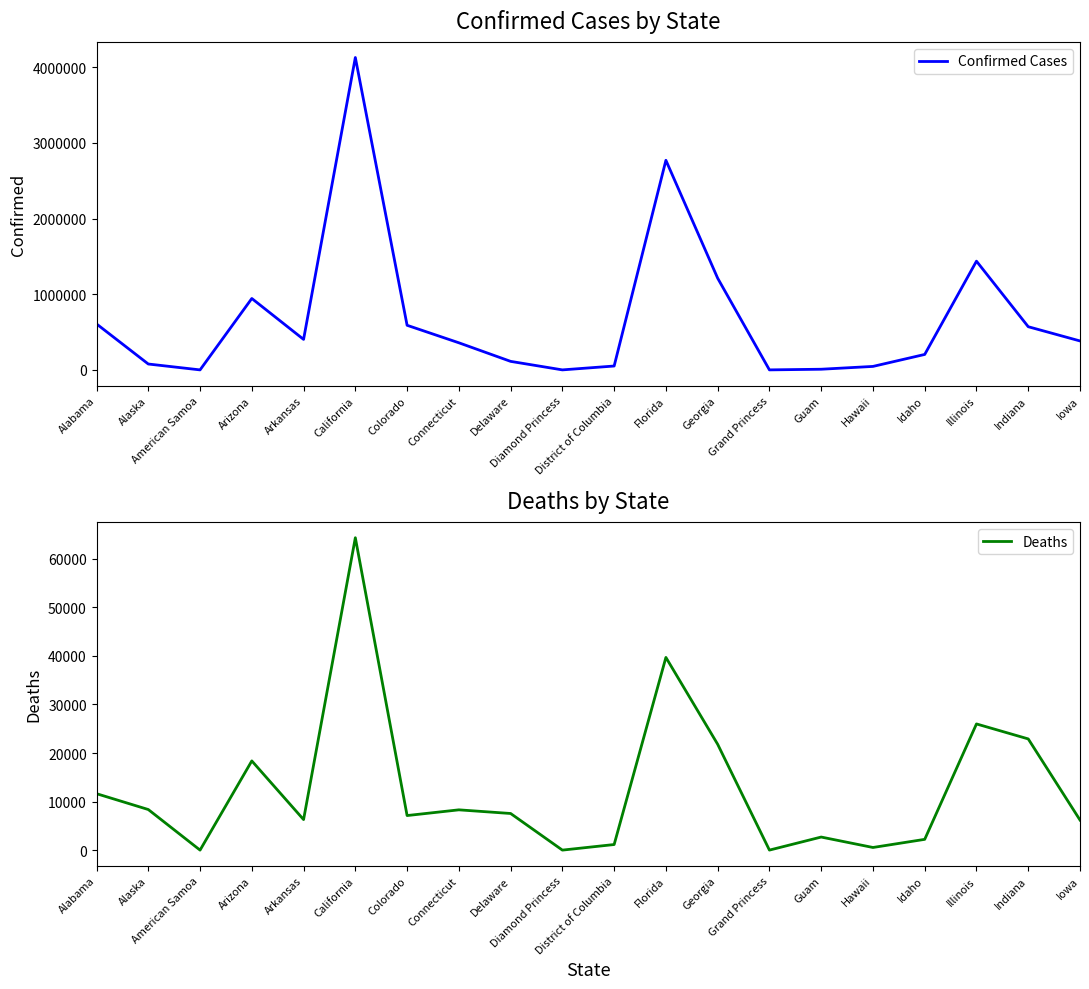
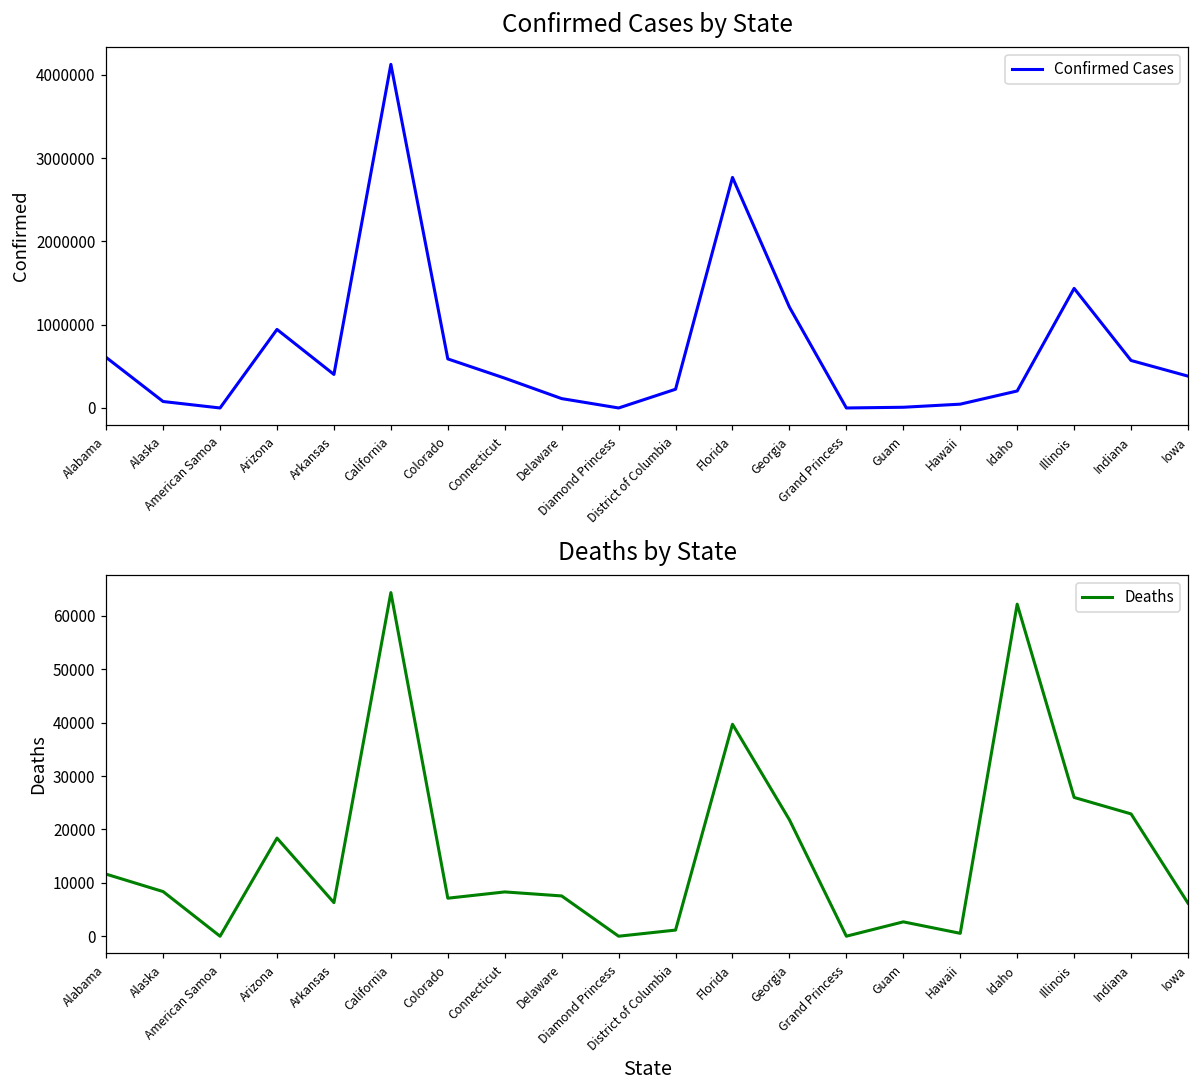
  {
    "Confirmed Cases by State": {
      "Alabama": 600000,
      "Alaska": 100000,
      "American Samoa": 0,
      "Arizona": 900000,
      "Arkansas": 400000,
      "California": 4100000,
      "Colorado": 600000,
      "Connecticut": 400000,
      "Delaware": 100000,
      "Diamond Princess": 0,
-     "District of Columbia": 100000,
+     "District of Columbia": 200000,
      "Florida": 2800000,
      "Georgia": 1200000,
      "Grand Princess": 0,
      "Guam": 0,
      "Hawaii": 0,
      "Idaho": 200000,
      "Illinois": 1400000,
      "Indiana": 600000,
      "Iowa": 400000
    },
    "Deaths by State": {
      "Alabama": 12000,
      "Alaska": 8000,
      "American Samoa": 0,
      "Arizona": 18000,
      "Arkansas": 6000,
      "California": 64000,
      "Colorado": 7000,
      "Connecticut": 8000,
      "Delaware": 8000,
      "Diamond Princess": 0,
      "District of Columbia": 1000,
      "Florida": 40000,
      "Georgia": 22000,
      "Grand Princess": 0,
      "Guam": 3000,
      "Hawaii": 1000,
-     "Idaho": 2000,
+     "Idaho": 62000,
      "Illinois": 26000,
      "Indiana": 23000,
      "Iowa": 6000
    }
  }
